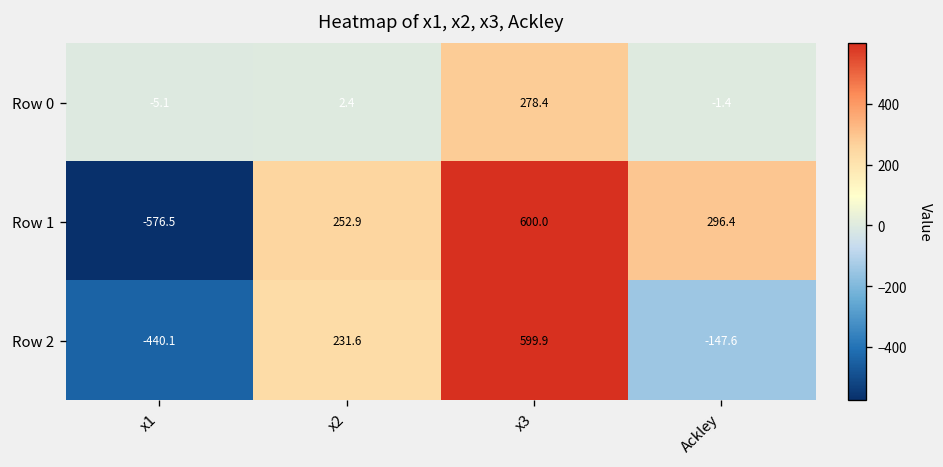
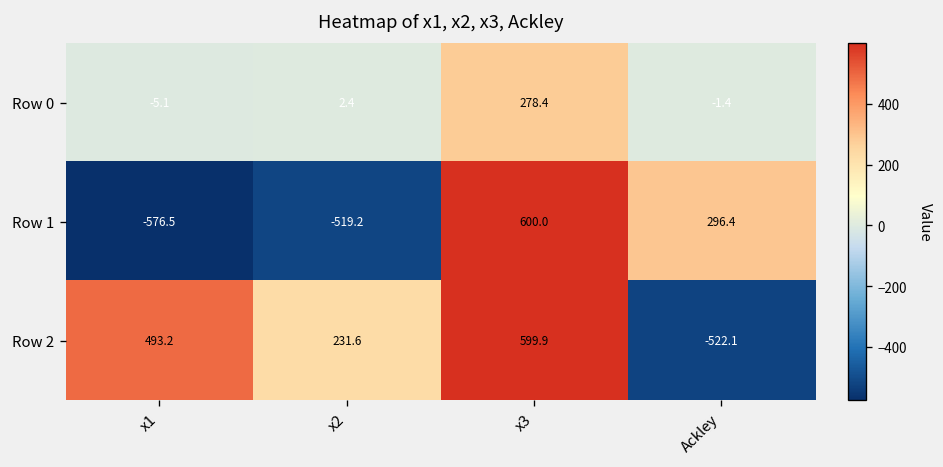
  {
    "Row 0": {
      "x3": 278.4
    },
    "Row 1": {
      "x1": -576.5,
-     "x2": 252.9,
+     "x2": -519.2,
      "x3": 600.0,
      "Ackley": 296.4
    },
    "Row 2": {
-     "x1": -440.1,
+     "x1": 493.2,
      "x2": 231.6,
      "x3": 599.9,
-     "Ackley": -147.6
+     "Ackley": -522.1
    }
  }
